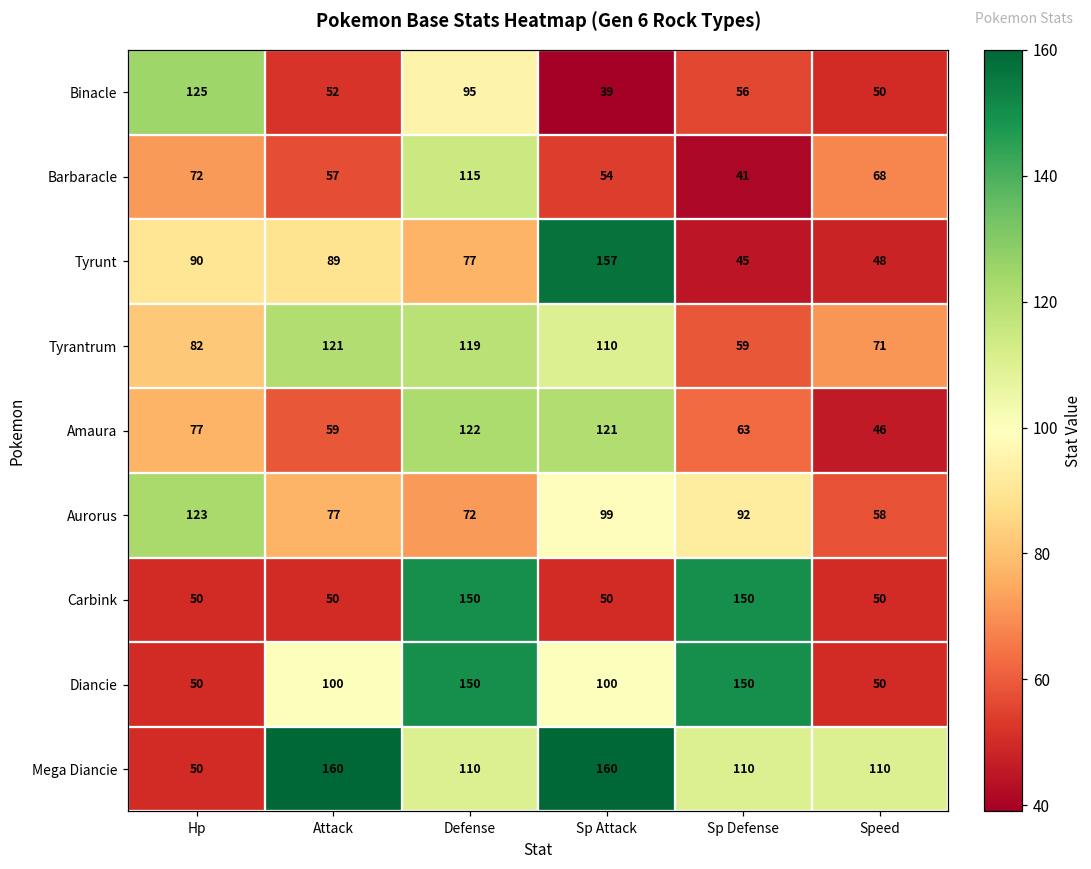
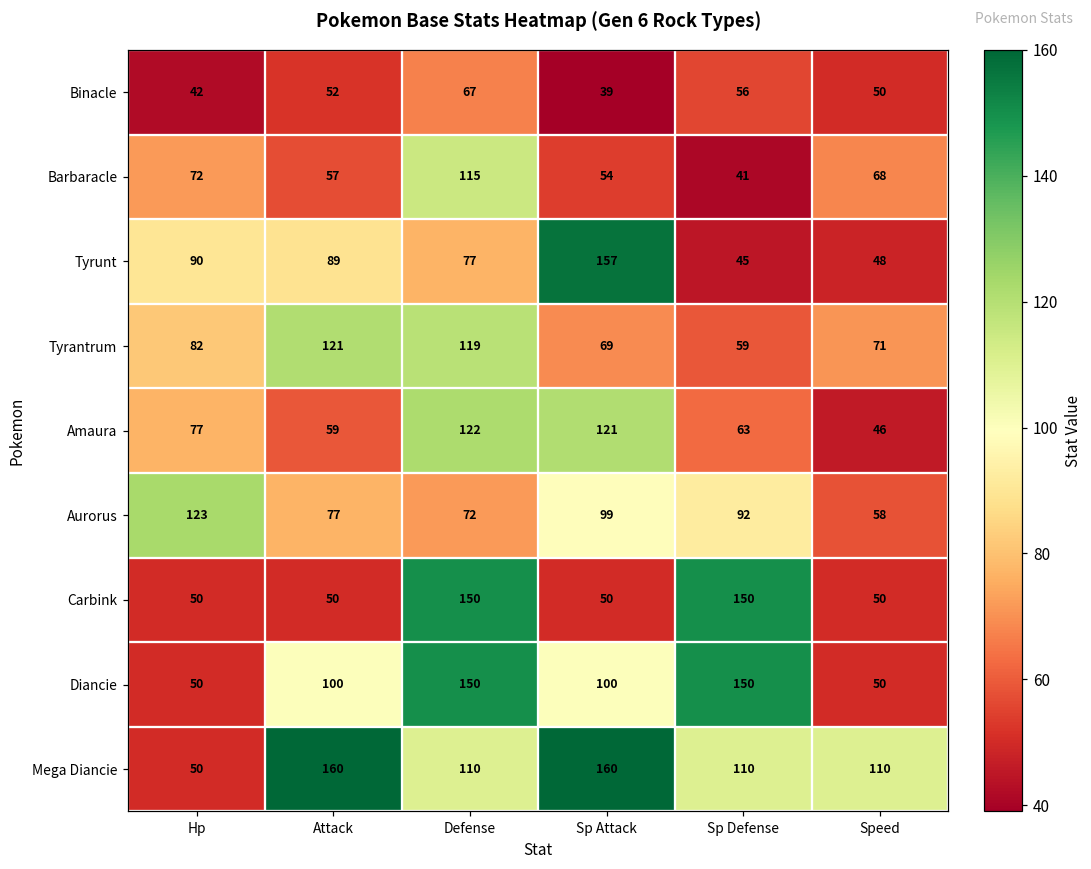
  {
    "Binacle": {
-     "Hp": 125,
+     "Hp": 42,
      "Attack": 52,
-     "Defense": 95,
+     "Defense": 67,
      "Sp Attack": 39,
      "Sp Defense": 56,
      "Speed": 50
    },
    "Barbaracle": {
      "Hp": 72,
      "Attack": 57,
      "Defense": 115,
      "Sp Attack": 54,
      "Sp Defense": 41,
      "Speed": 68
    },
    "Tyrunt": {
      "Hp": 90,
      "Attack": 89,
      "Defense": 77,
      "Sp Attack": 157,
      "Sp Defense": 45,
      "Speed": 48
    },
    "Tyrantrum": {
      "Hp": 82,
      "Attack": 121,
      "Defense": 119,
-     "Sp Attack": 110,
+     "Sp Attack": 69,
      "Sp Defense": 59,
      "Speed": 71
    },
    "Amaura": {
      "Hp": 77,
      "Attack": 59,
      "Defense": 122,
      "Sp Attack": 121,
      "Sp Defense": 63,
      "Speed": 46
    },
    "Aurorus": {
      "Hp": 123,
      "Attack": 77,
      "Defense": 72,
      "Sp Attack": 99,
      "Sp Defense": 92,
      "Speed": 58
    },
    "Carbink": {
      "Hp": 50,
      "Attack": 50,
      "Defense": 150,
      "Sp Attack": 50,
      "Sp Defense": 150,
      "Speed": 50
    },
    "Diancie": {
      "Hp": 50,
      "Attack": 100,
      "Defense": 150,
      "Sp Attack": 100,
      "Sp Defense": 150,
      "Speed": 50
    },
    "Mega Diancie": {
      "Hp": 50,
      "Attack": 160,
      "Defense": 110,
      "Sp Attack": 160,
      "Sp Defense": 110,
      "Speed": 110
    }
  }
